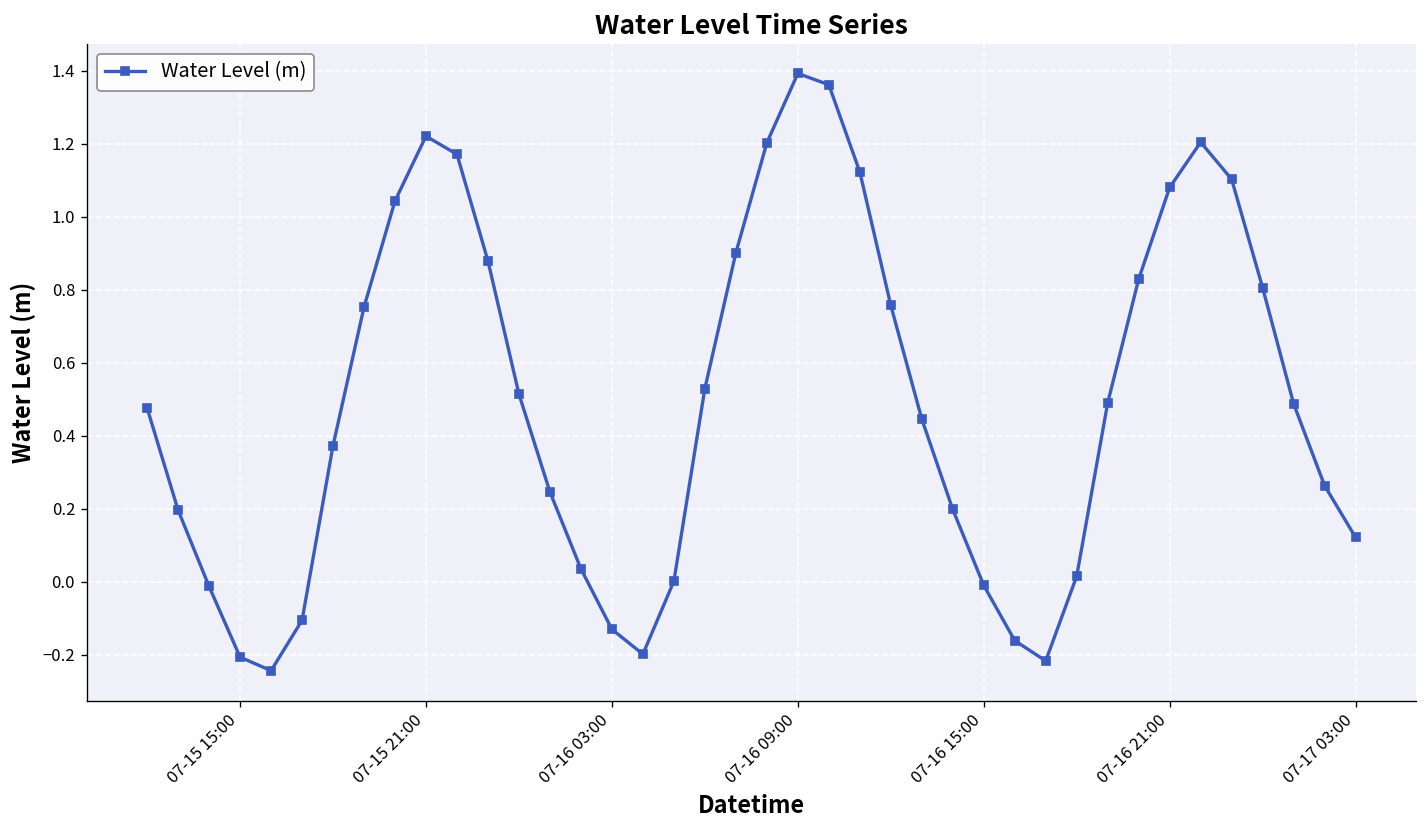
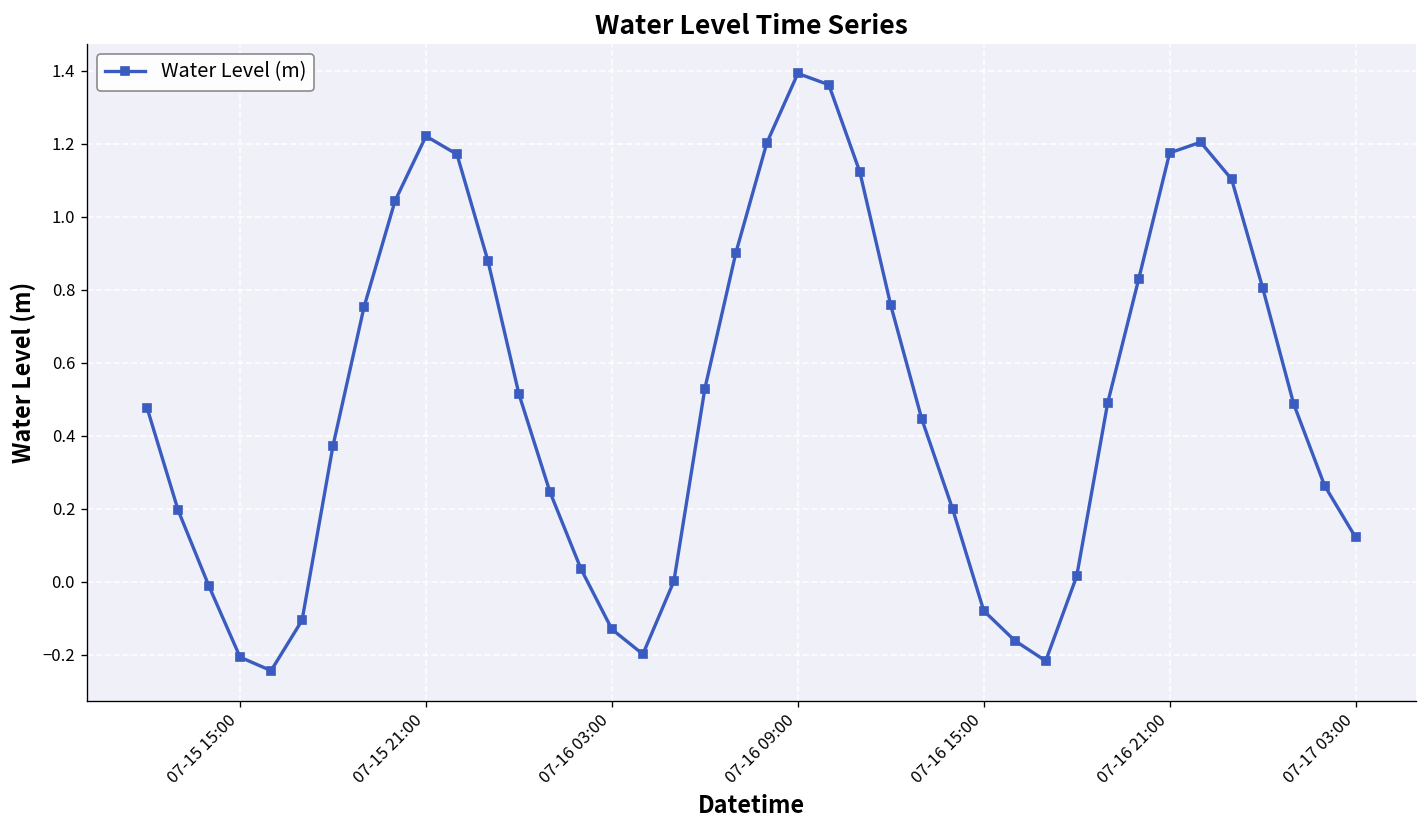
  {
    "07-15 15:00": -0.21,
    "07-15 21:00": 1.22,
    "07-16 03:00": -0.13,
    "07-16 09:00": 1.39,
-   "07-16 15:00": -0.01,
-   "07-16 21:00": 1.08,
+   "07-16 15:00": -0.08,
+   "07-16 21:00": 1.17,
    "07-17 03:00": 0.12
  }
